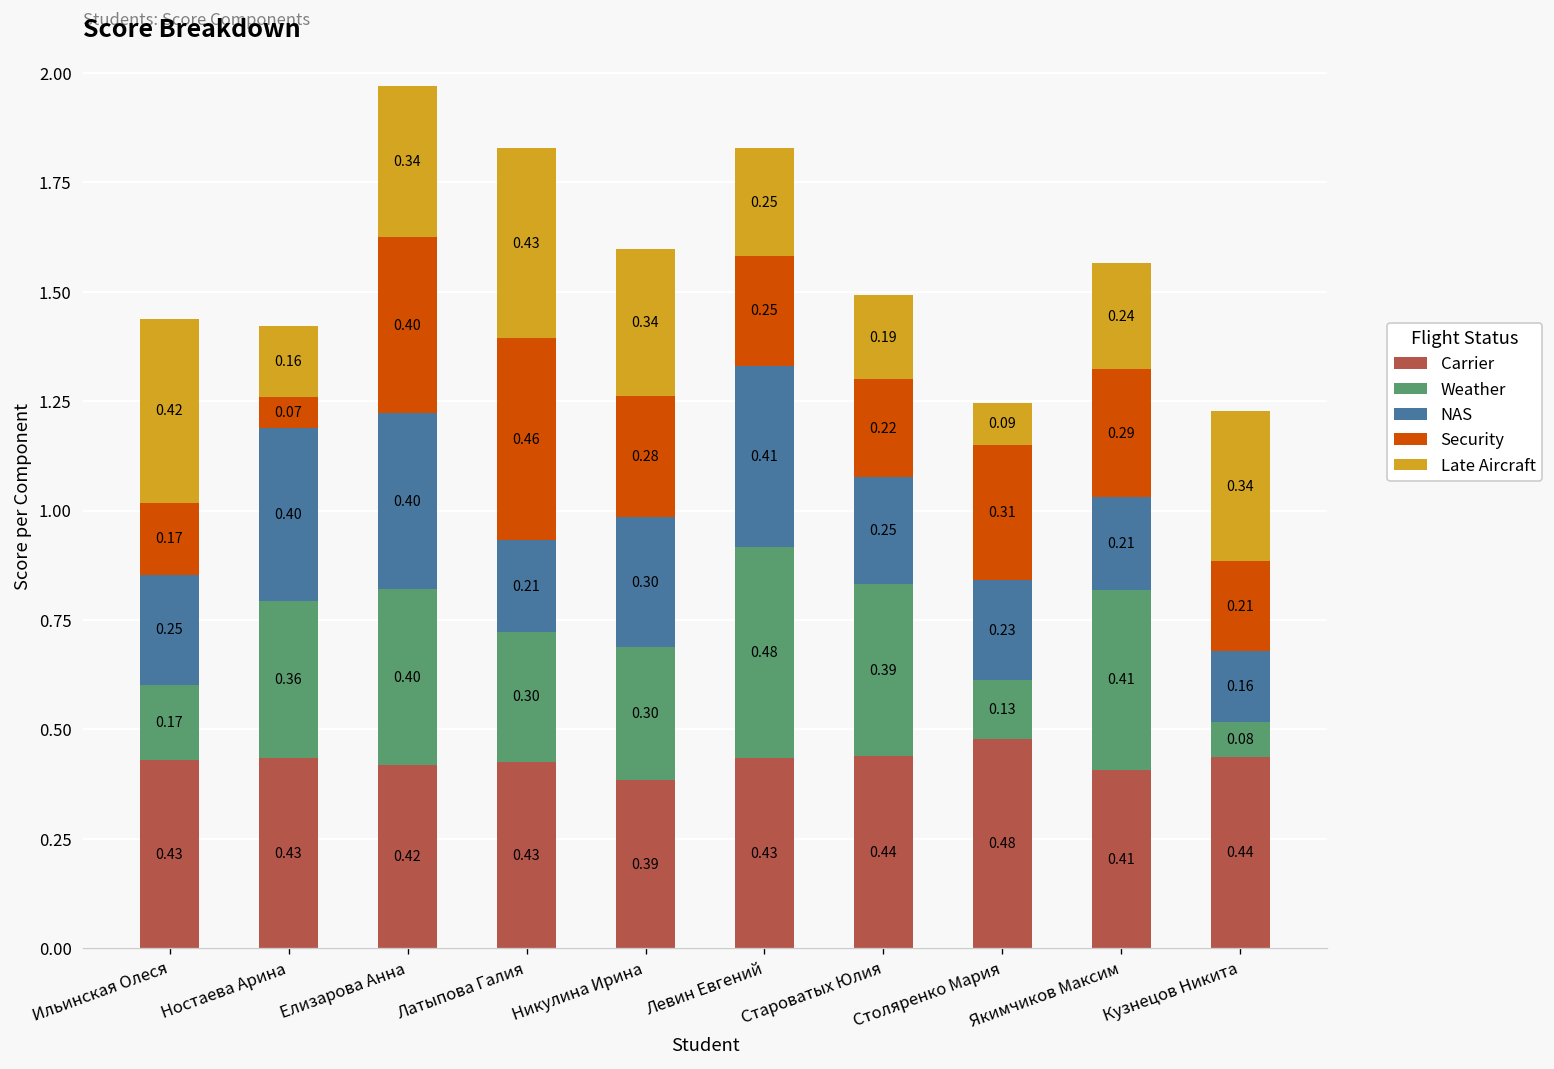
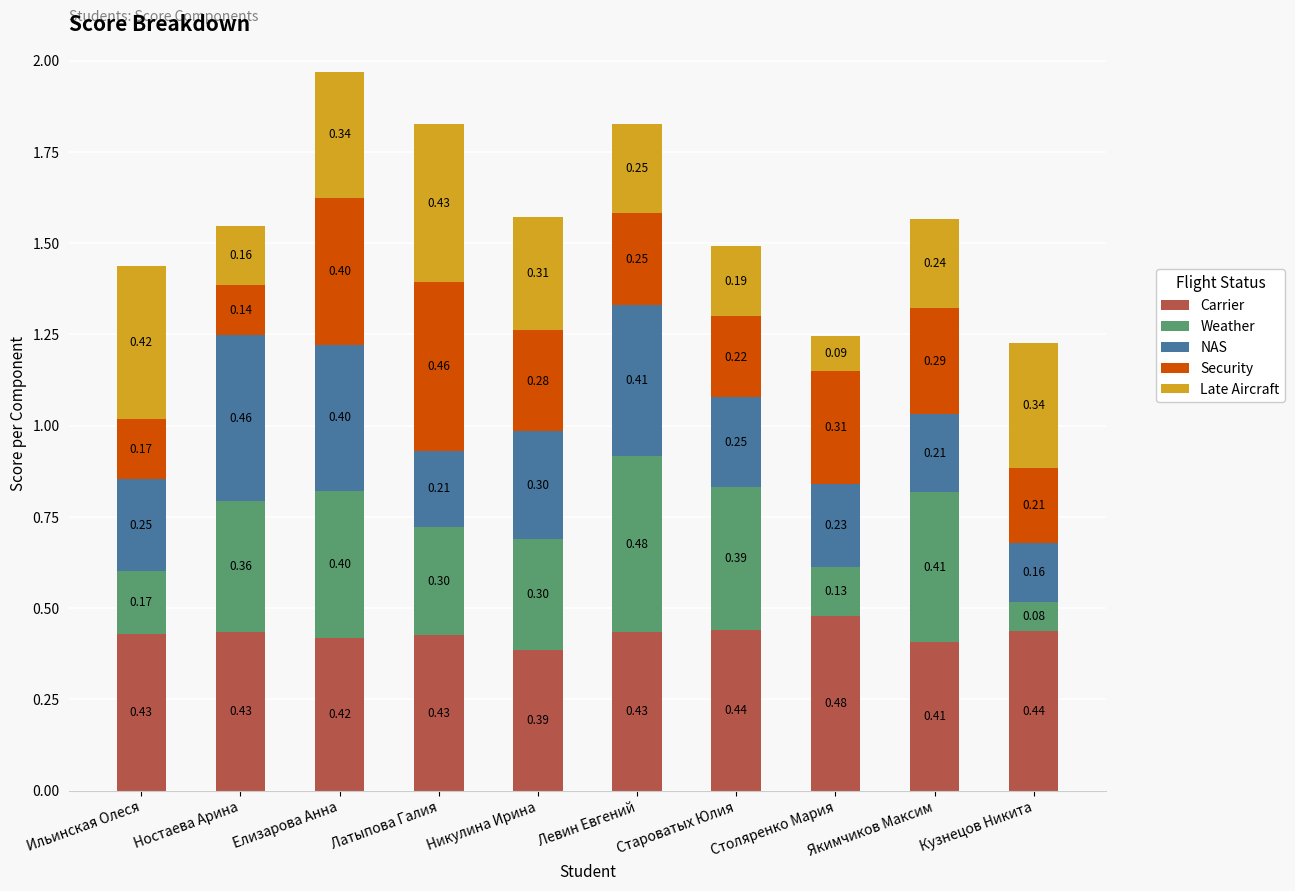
  {
    "Carrier": {
      "Ильинская Олеся": 0.43,
      "Ностаева Арина": 0.43,
      "Елизарова Анна": 0.42,
      "Латыпова Галия": 0.43,
      "Никулина Ирина": 0.39,
      "Левин Евгений": 0.43,
      "Староватых Юлия": 0.44,
      "Столяренко Мария": 0.48,
      "Якимчиков Максим": 0.41,
      "Кузнецов Никита": 0.44
    },
    "Weather": {
      "Ильинская Олеся": 0.17,
      "Ностаева Арина": 0.36,
      "Елизарова Анна": 0.40,
      "Латыпова Галия": 0.30,
      "Никулина Ирина": 0.30,
      "Левин Евгений": 0.48,
      "Староватых Юлия": 0.39,
      "Столяренко Мария": 0.13,
      "Якимчиков Максим": 0.41,
      "Кузнецов Никита": 0.08
    },
    "NAS": {
      "Ильинская Олеся": 0.25,
-     "Ностаева Арина": 0.40,
+     "Ностаева Арина": 0.46,
      "Елизарова Анна": 0.40,
      "Латыпова Галия": 0.21,
      "Никулина Ирина": 0.30,
      "Левин Евгений": 0.41,
      "Староватых Юлия": 0.25,
      "Столяренко Мария": 0.23,
      "Якимчиков Максим": 0.21,
      "Кузнецов Никита": 0.16
    },
    "Security": {
      "Ильинская Олеся": 0.17,
-     "Ностаева Арина": 0.07,
+     "Ностаева Арина": 0.14,
      "Елизарова Анна": 0.40,
      "Латыпова Галия": 0.46,
      "Никулина Ирина": 0.28,
      "Левин Евгений": 0.25,
      "Староватых Юлия": 0.22,
      "Столяренко Мария": 0.31,
      "Якимчиков Максим": 0.29,
      "Кузнецов Никита": 0.21
    },
    "Late Aircraft": {
      "Ильинская Олеся": 0.42,
      "Ностаева Арина": 0.16,
      "Елизарова Анна": 0.34,
      "Латыпова Галия": 0.43,
-     "Никулина Ирина": 0.34,
+     "Никулина Ирина": 0.31,
      "Левин Евгений": 0.25,
      "Староватых Юлия": 0.19,
      "Столяренко Мария": 0.09,
      "Якимчиков Максим": 0.24,
      "Кузнецов Никита": 0.34
    }
  }
